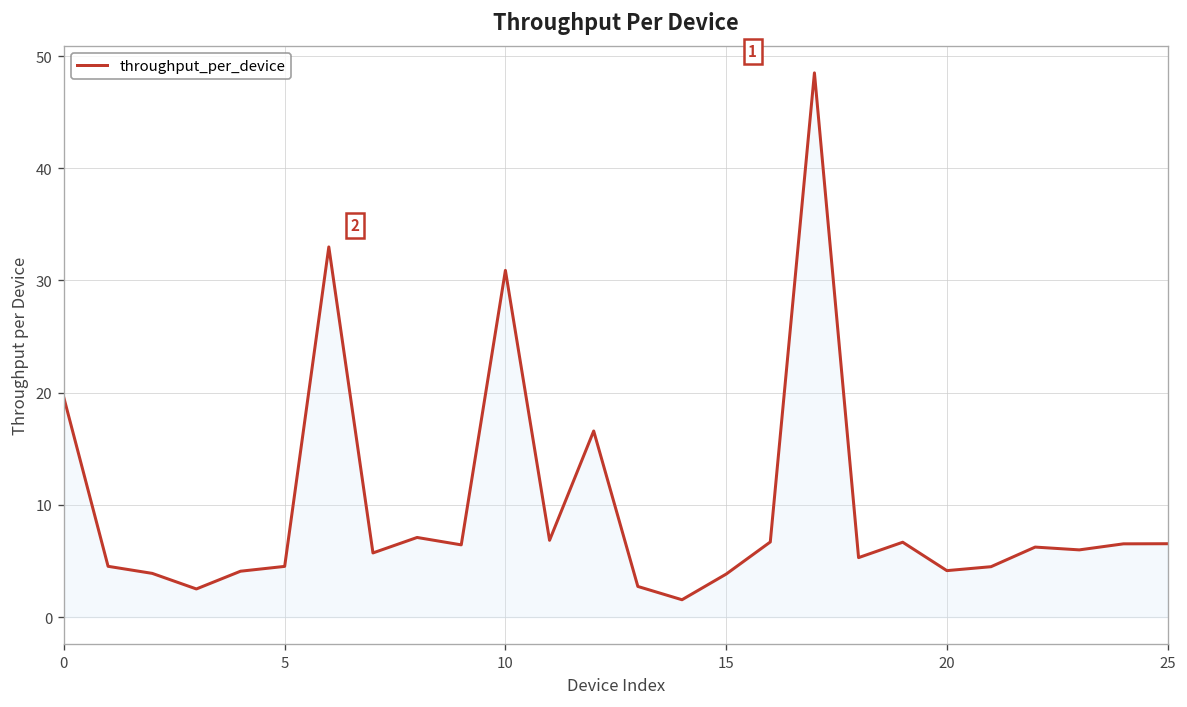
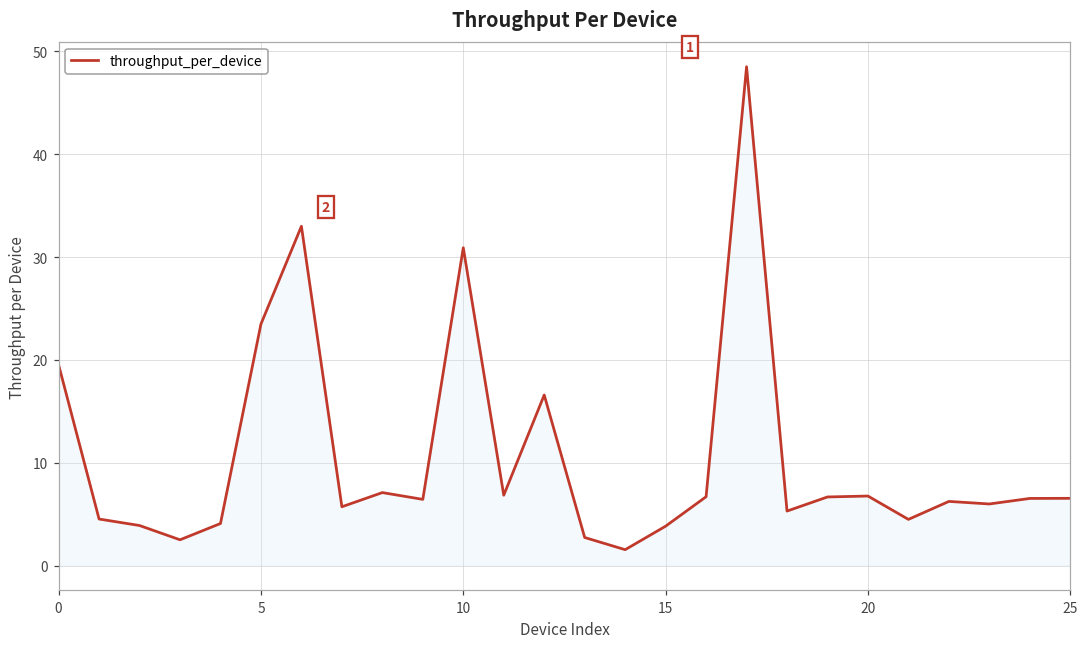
  {
    "0": 20,
-   "5": 5,
+   "5": 23,
    "10": 31,
    "15": 4,
-   "20": 4,
+   "20": 7,
    "25": 7
  }
